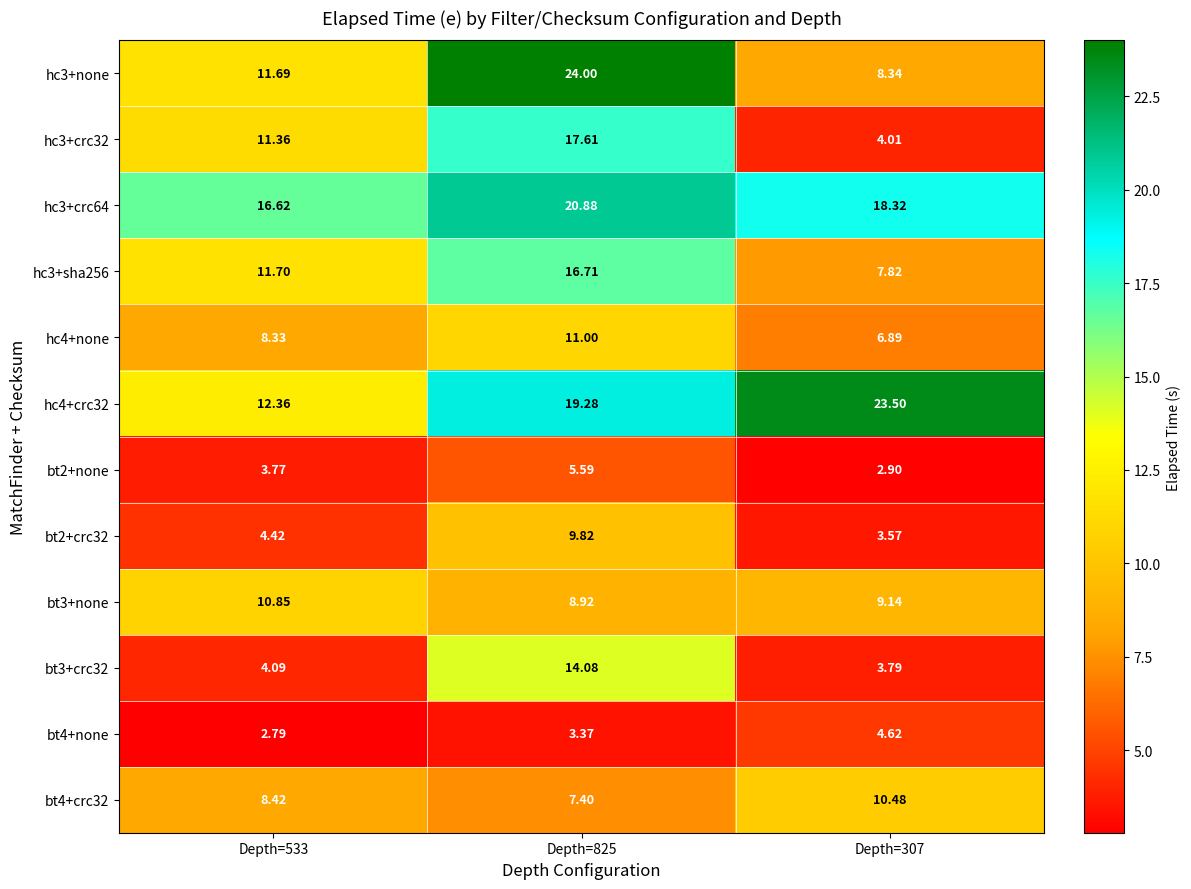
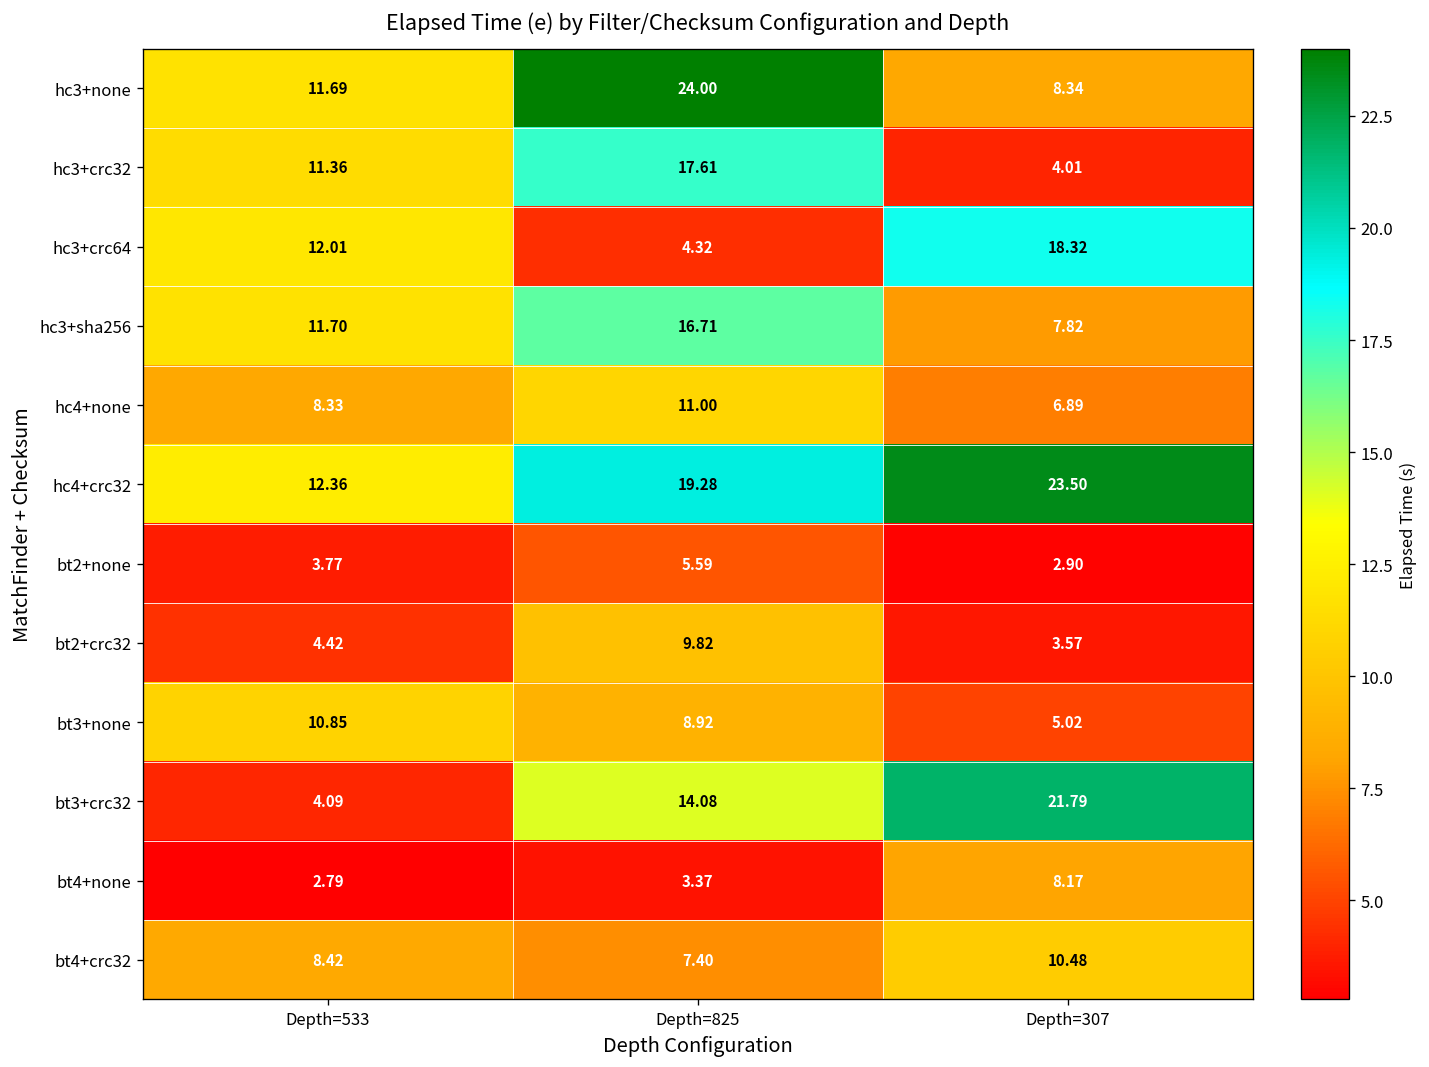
  {
    "hc3+none": {
      "Depth=533": 11.69,
      "Depth=825": 24.00,
      "Depth=307": 8.34
    },
    "hc3+crc32": {
      "Depth=533": 11.36,
      "Depth=825": 17.61,
      "Depth=307": 4.01
    },
    "hc3+crc64": {
-     "Depth=533": 16.62,
-     "Depth=825": 20.88,
+     "Depth=533": 12.01,
+     "Depth=825": 4.32,
      "Depth=307": 18.32
    },
    "hc3+sha256": {
      "Depth=533": 11.70,
      "Depth=825": 16.71,
      "Depth=307": 7.82
    },
    "hc4+none": {
      "Depth=533": 8.33,
      "Depth=825": 11.00,
      "Depth=307": 6.89
    },
    "hc4+crc32": {
      "Depth=533": 12.36,
      "Depth=825": 19.28,
      "Depth=307": 23.50
    },
    "bt2+none": {
      "Depth=533": 3.77,
      "Depth=825": 5.59,
      "Depth=307": 2.90
    },
    "bt2+crc32": {
      "Depth=533": 4.42,
      "Depth=825": 9.82,
      "Depth=307": 3.57
    },
    "bt3+none": {
      "Depth=533": 10.85,
      "Depth=825": 8.92,
-     "Depth=307": 9.14
+     "Depth=307": 5.02
    },
    "bt3+crc32": {
      "Depth=533": 4.09,
      "Depth=825": 14.08,
-     "Depth=307": 3.79
+     "Depth=307": 21.79
    },
    "bt4+none": {
      "Depth=533": 2.79,
      "Depth=825": 3.37,
-     "Depth=307": 4.62
+     "Depth=307": 8.17
    },
    "bt4+crc32": {
      "Depth=533": 8.42,
      "Depth=825": 7.40,
      "Depth=307": 10.48
    }
  }
